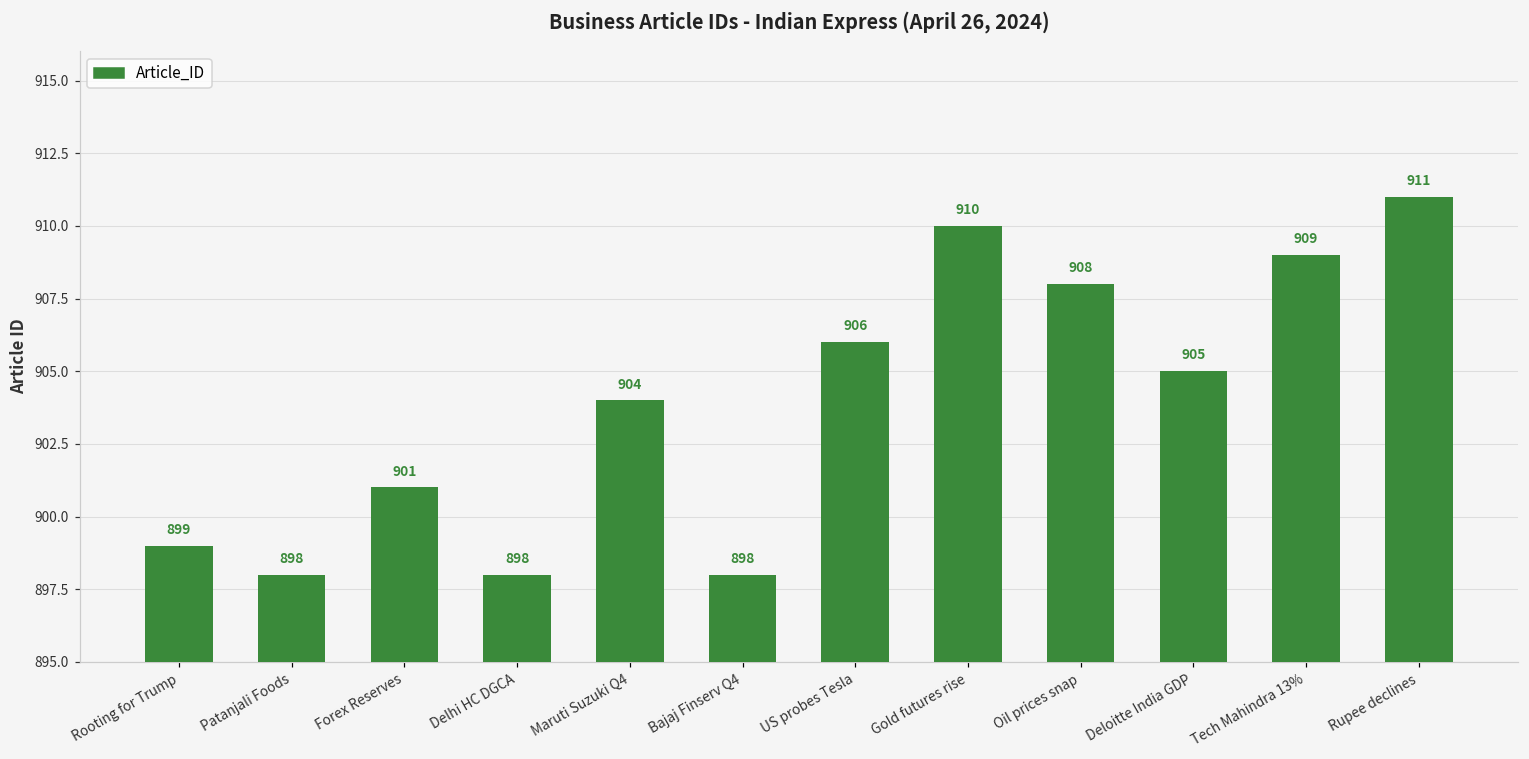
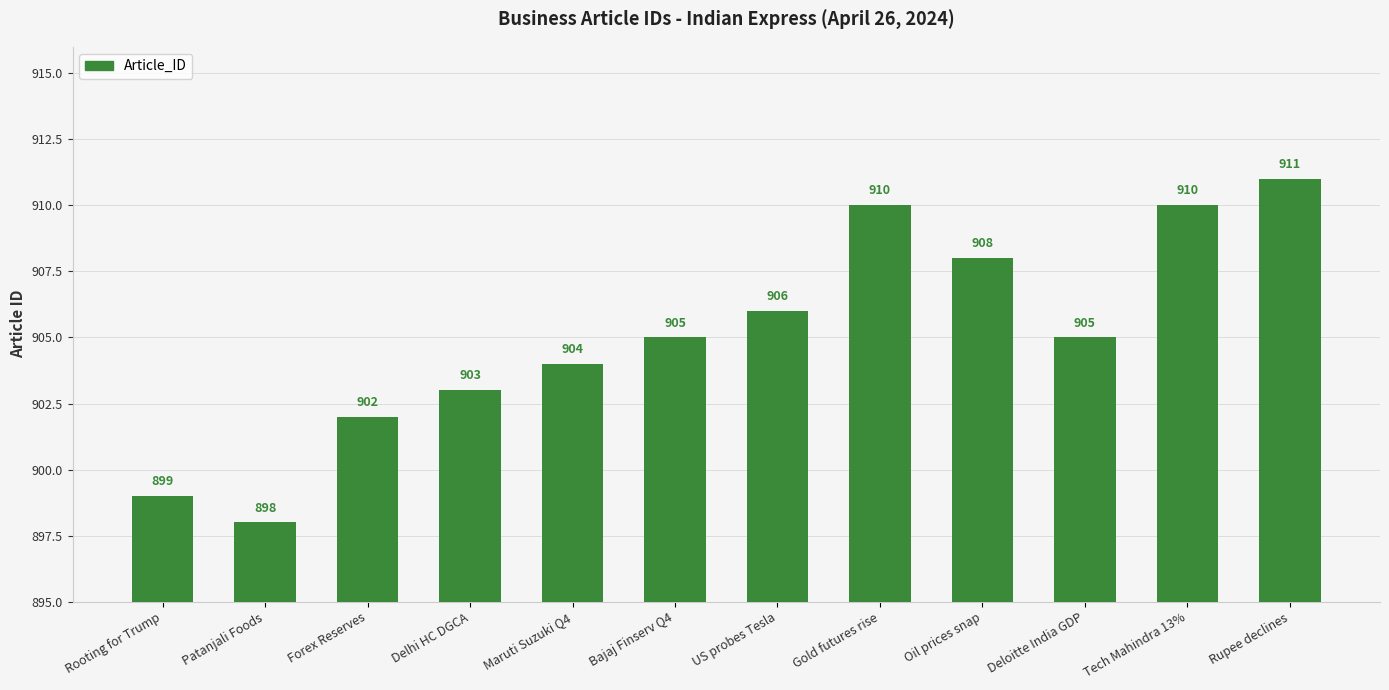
  {
    "Rooting for Trump": 899,
    "Patanjali Foods": 898,
-   "Forex Reserves": 901,
-   "Delhi HC DGCA": 898,
+   "Forex Reserves": 902,
+   "Delhi HC DGCA": 903,
    "Maruti Suzuki Q4": 904,
-   "Bajaj Finserv Q4": 898,
+   "Bajaj Finserv Q4": 905,
    "US probes Tesla": 906,
    "Gold futures rise": 910,
    "Oil prices snap": 908,
    "Deloitte India GDP": 905,
-   "Tech Mahindra 13%": 909,
+   "Tech Mahindra 13%": 910,
    "Rupee declines": 911
  }
